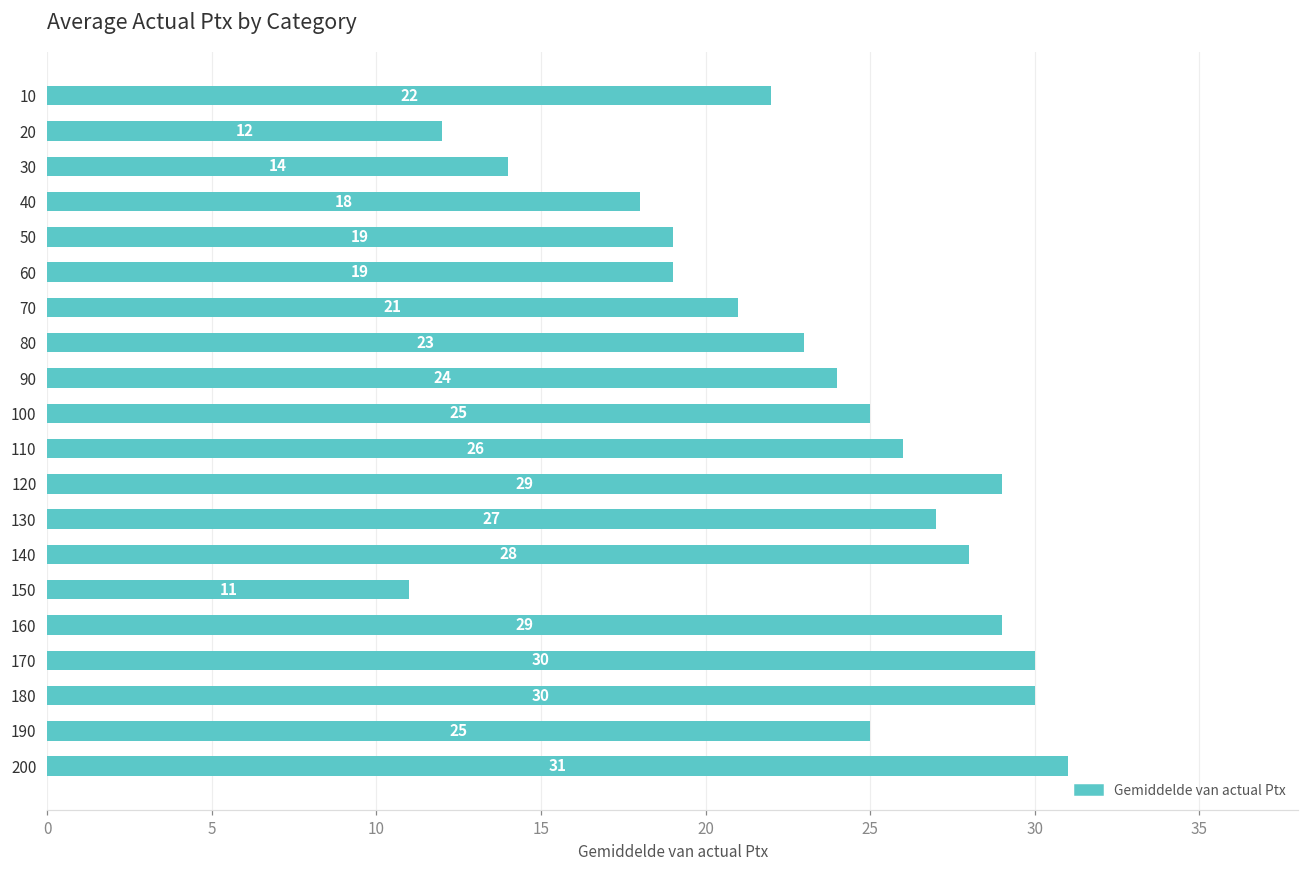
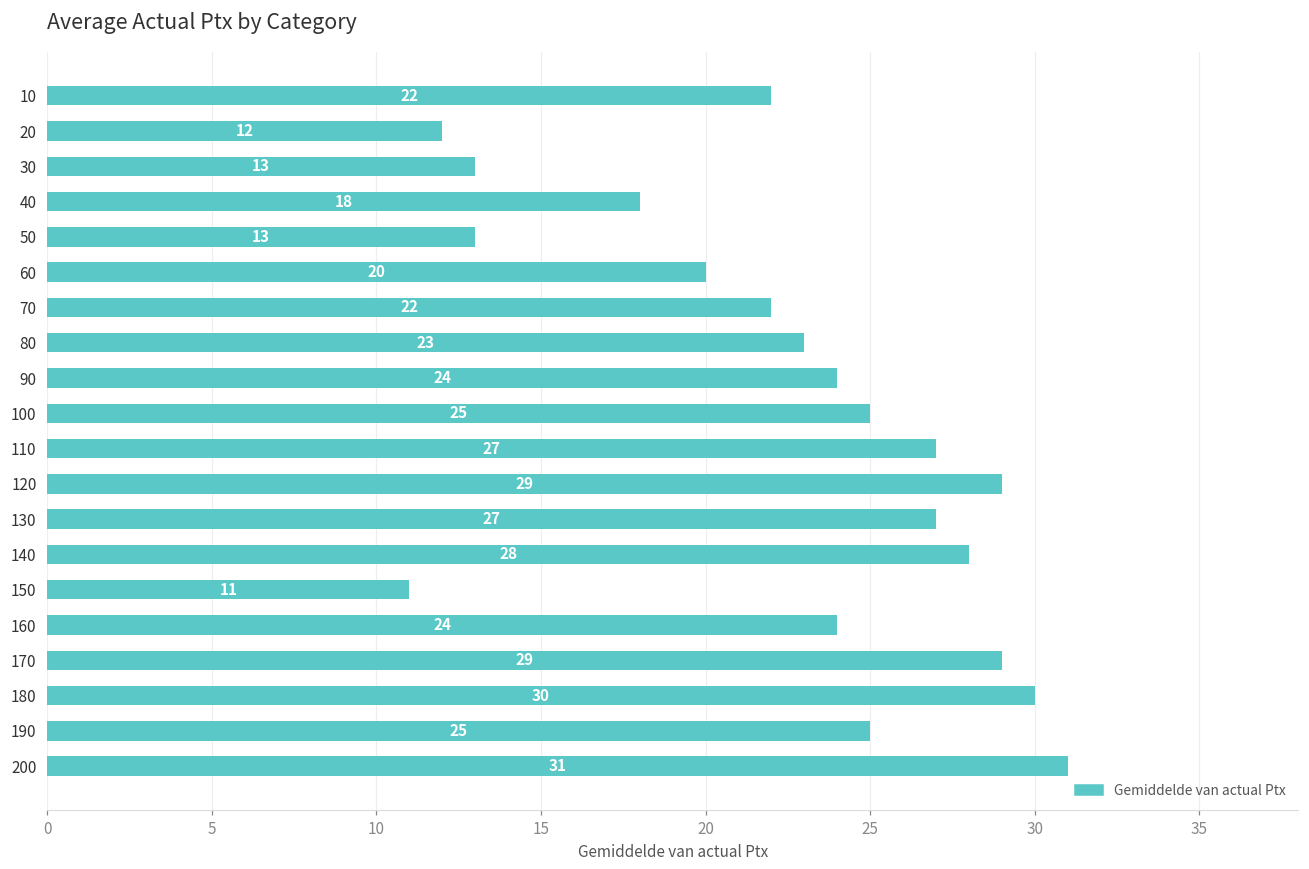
  {
    "10": 22,
    "20": 12,
-   "30": 14,
+   "30": 13,
    "40": 18,
-   "50": 19,
-   "60": 19,
-   "70": 21,
+   "50": 13,
+   "60": 20,
+   "70": 22,
    "80": 23,
    "90": 24,
    "100": 25,
-   "110": 26,
+   "110": 27,
    "120": 29,
    "130": 27,
    "140": 28,
    "150": 11,
-   "160": 29,
-   "170": 30,
+   "160": 24,
+   "170": 29,
    "180": 30,
    "190": 25,
    "200": 31
  }
